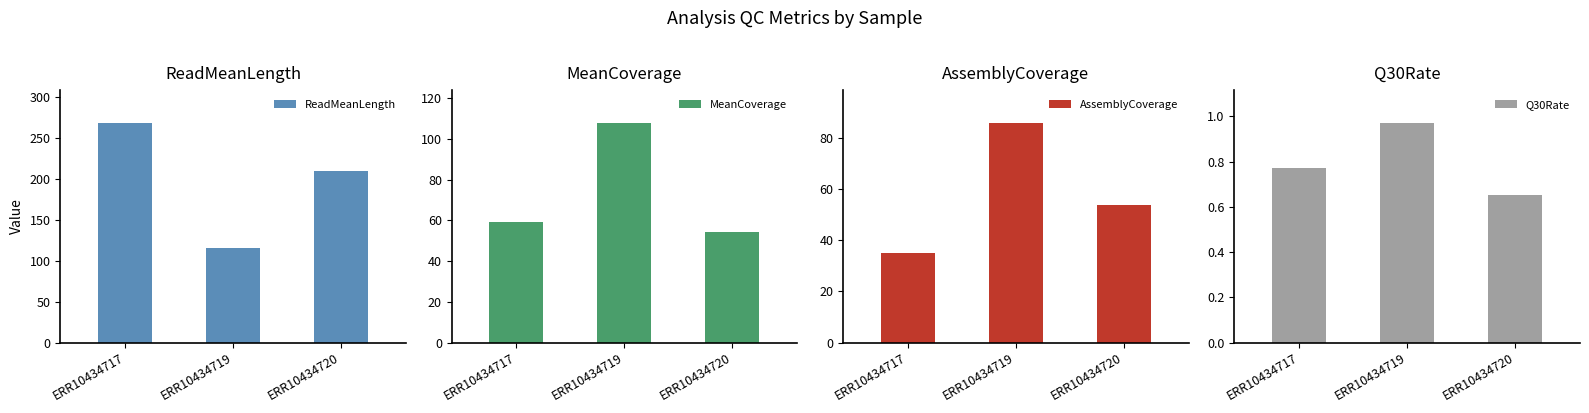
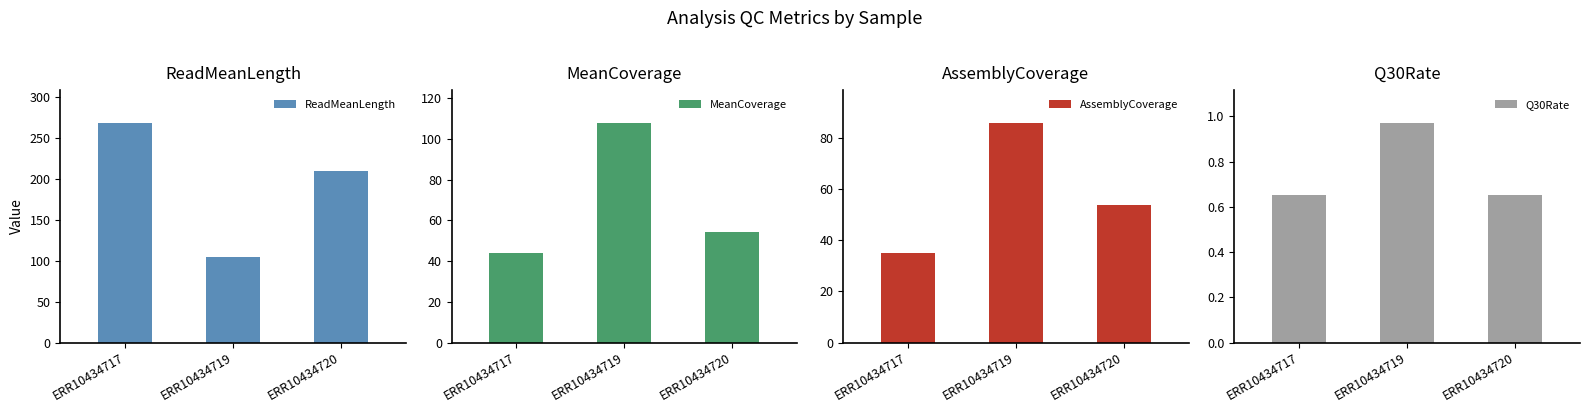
  {
    "ReadMeanLength": {
      "ERR10434717": 270,
-     "ERR10434719": 120,
+     "ERR10434719": 100,
      "ERR10434720": 210
    },
    "MeanCoverage": {
-     "ERR10434717": 59,
+     "ERR10434717": 44,
      "ERR10434719": 108,
      "ERR10434720": 54
    },
    "AssemblyCoverage": {
      "ERR10434717": 35,
      "ERR10434719": 86,
      "ERR10434720": 54
    },
    "Q30Rate": {
-     "ERR10434717": 0.77,
+     "ERR10434717": 0.65,
      "ERR10434719": 0.97,
      "ERR10434720": 0.65
    }
  }
